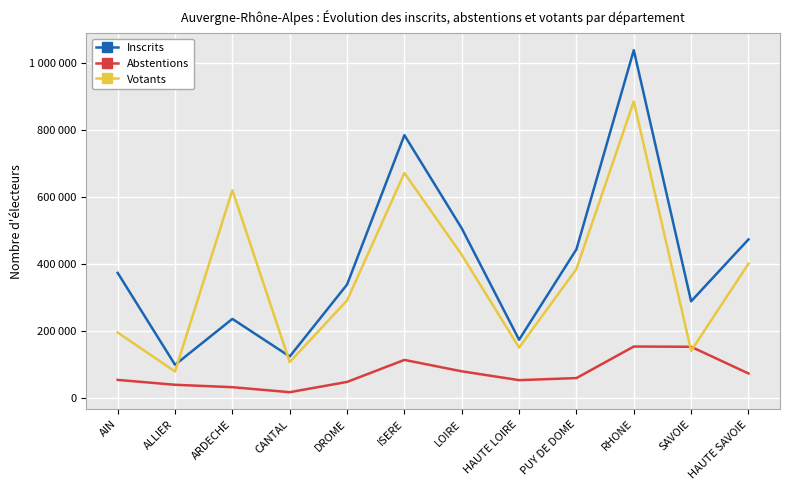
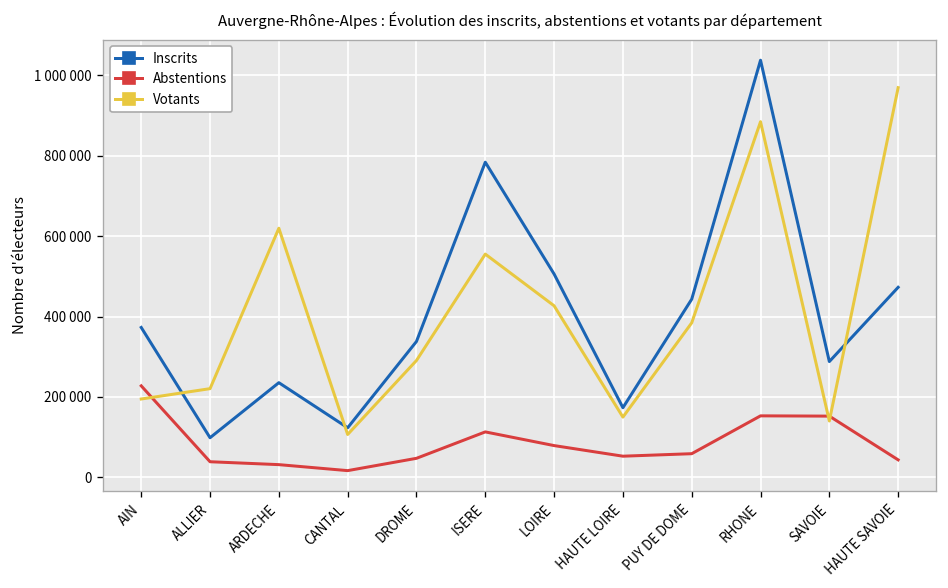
  {
    "Inscrits": {
      "AIN": 370000,
      "ALLIER": 100000,
      "ARDECHE": 240000,
      "CANTAL": 120000,
      "DROME": 340000,
      "ISERE": 780000,
      "LOIRE": 510000,
      "HAUTE LOIRE": 170000,
      "PUY DE DOME": 440000,
      "RHONE": 1040000,
      "SAVOIE": 290000,
      "HAUTE SAVOIE": 470000
    },
    "Abstentions": {
-     "AIN": 50000,
+     "AIN": 230000,
      "ALLIER": 40000,
      "ARDECHE": 30000,
      "CANTAL": 20000,
      "DROME": 50000,
      "ISERE": 110000,
      "LOIRE": 80000,
      "HAUTE LOIRE": 50000,
      "PUY DE DOME": 60000,
      "RHONE": 150000,
      "SAVOIE": 150000,
-     "HAUTE SAVOIE": 70000
+     "HAUTE SAVOIE": 40000
    },
    "Votants": {
      "AIN": 190000,
-     "ALLIER": 80000,
+     "ALLIER": 220000,
      "ARDECHE": 620000,
      "CANTAL": 110000,
      "DROME": 290000,
-     "ISERE": 670000,
+     "ISERE": 560000,
      "LOIRE": 430000,
      "HAUTE LOIRE": 150000,
      "PUY DE DOME": 380000,
      "RHONE": 880000,
      "SAVOIE": 140000,
-     "HAUTE SAVOIE": 400000
+     "HAUTE SAVOIE": 970000
    }
  }
